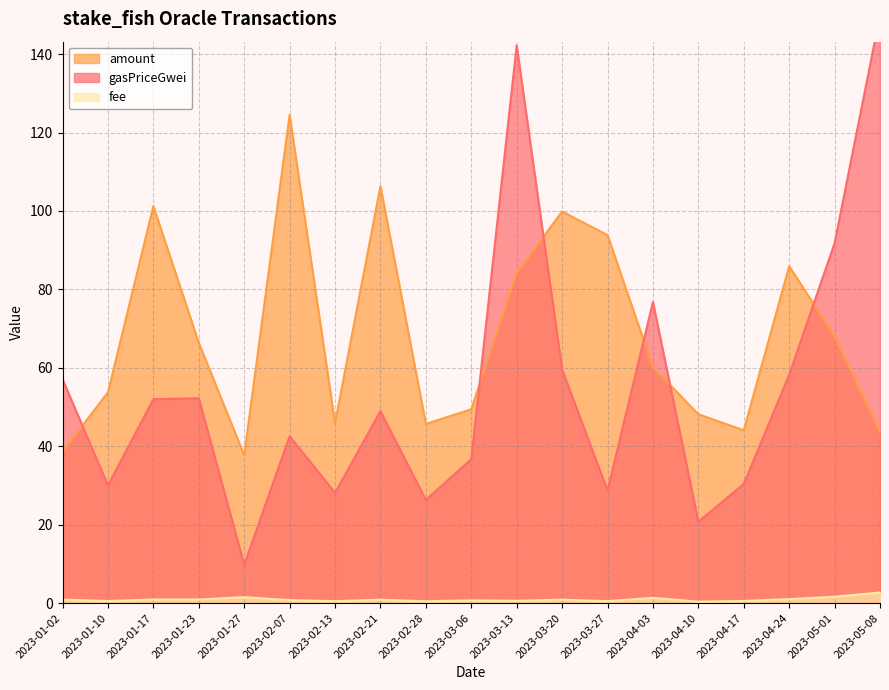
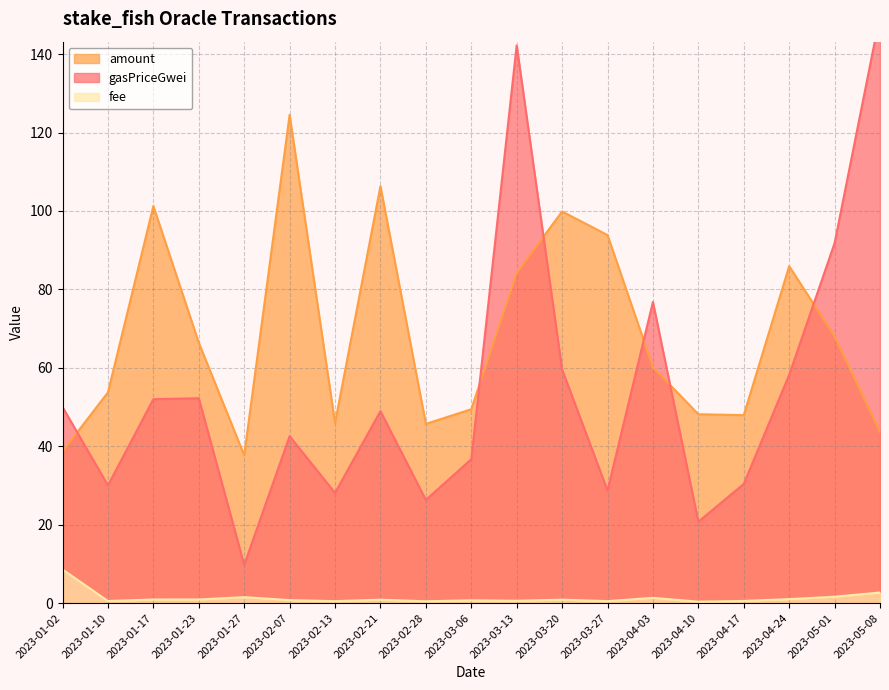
  {
    "amount": {
      "2023-01-02": 39,
      "2023-01-10": 54,
      "2023-01-17": 101,
      "2023-01-23": 66,
      "2023-01-27": 38,
      "2023-02-07": 124,
      "2023-02-13": 46,
      "2023-02-21": 106,
      "2023-02-28": 46,
      "2023-03-06": 49,
      "2023-03-13": 84,
      "2023-03-20": 100,
      "2023-03-27": 94,
      "2023-04-03": 60,
      "2023-04-10": 48,
-     "2023-04-17": 44,
+     "2023-04-17": 48,
      "2023-04-24": 86,
      "2023-05-01": 68,
      "2023-05-08": 44
    },
    "gasPriceGwei": {
-     "2023-01-02": 57,
+     "2023-01-02": 50,
      "2023-01-10": 30,
      "2023-01-17": 52,
      "2023-01-23": 52,
      "2023-01-27": 10,
      "2023-02-07": 43,
      "2023-02-13": 28,
      "2023-02-21": 49,
      "2023-02-28": 26,
      "2023-03-06": 37,
      "2023-03-13": 142,
      "2023-03-20": 60,
      "2023-03-27": 29,
      "2023-04-03": 77,
      "2023-04-10": 21,
      "2023-04-17": 30,
      "2023-04-24": 58,
      "2023-05-01": 92
    },
    "fee": {
-     "2023-01-02": 1,
+     "2023-01-02": 9,
      "2023-01-10": 1,
      "2023-01-17": 1,
      "2023-01-23": 1,
      "2023-01-27": 2,
      "2023-02-07": 1,
      "2023-02-13": 0,
      "2023-02-21": 1,
      "2023-02-28": 0,
      "2023-03-06": 1,
      "2023-03-13": 1,
      "2023-03-20": 1,
      "2023-03-27": 0,
      "2023-04-03": 1,
      "2023-04-10": 0,
      "2023-04-17": 1,
      "2023-04-24": 1,
      "2023-05-01": 2,
      "2023-05-08": 3
    }
  }
